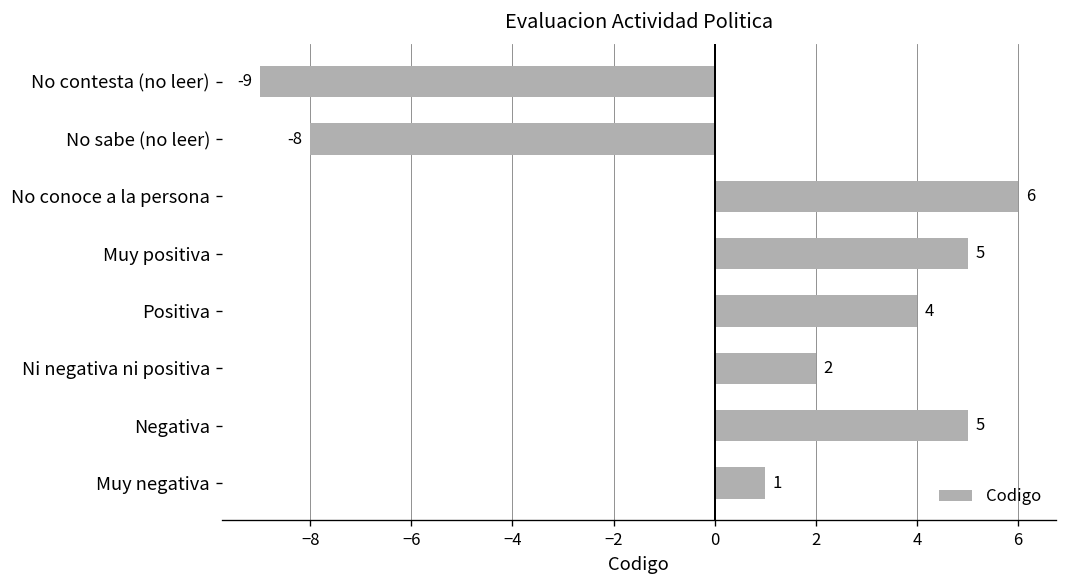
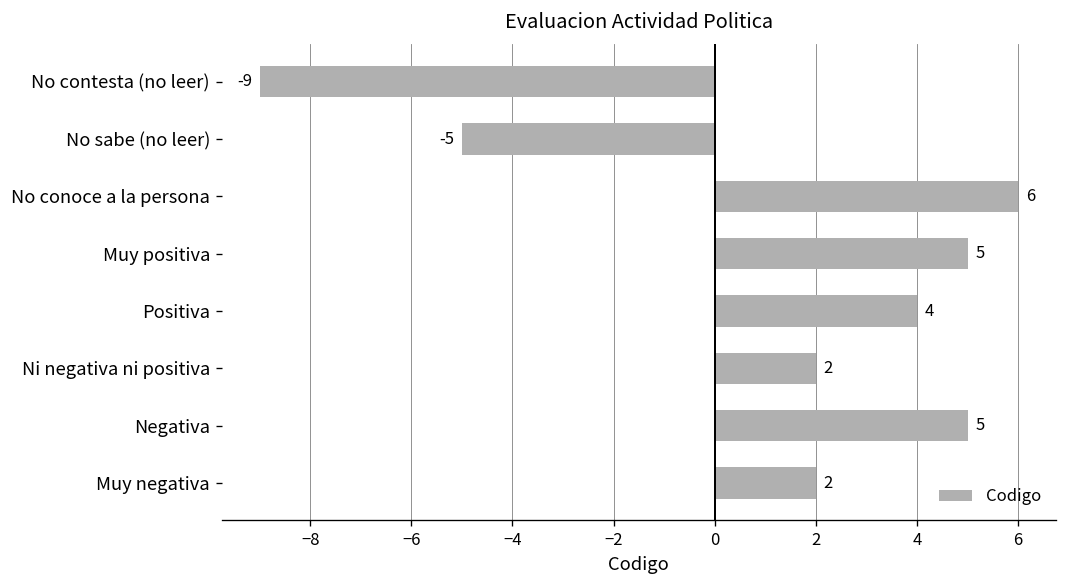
  {
    "No contesta (no leer)": -9,
-   "No sabe (no leer)": -8,
+   "No sabe (no leer)": -5,
    "No conoce a la persona": 6,
    "Muy positiva": 5,
    "Positiva": 4,
    "Ni negativa ni positiva": 2,
    "Negativa": 5,
-   "Muy negativa": 1
+   "Muy negativa": 2
  }
